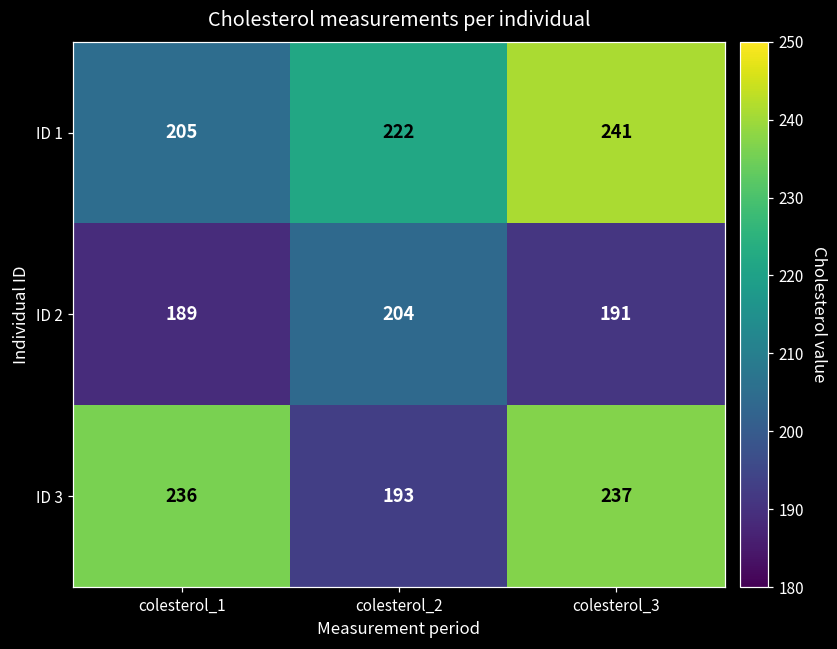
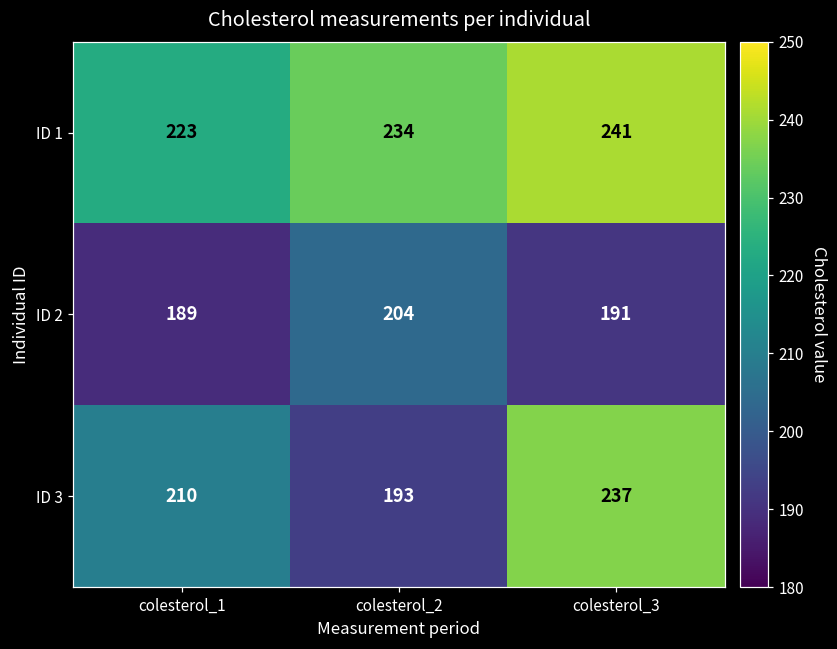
  {
    "ID 1": {
-     "colesterol_1": 205,
-     "colesterol_2": 222,
+     "colesterol_1": 223,
+     "colesterol_2": 234,
      "colesterol_3": 241
    },
    "ID 2": {
      "colesterol_1": 189,
      "colesterol_2": 204,
      "colesterol_3": 191
    },
    "ID 3": {
-     "colesterol_1": 236,
+     "colesterol_1": 210,
      "colesterol_2": 193,
      "colesterol_3": 237
    }
  }
